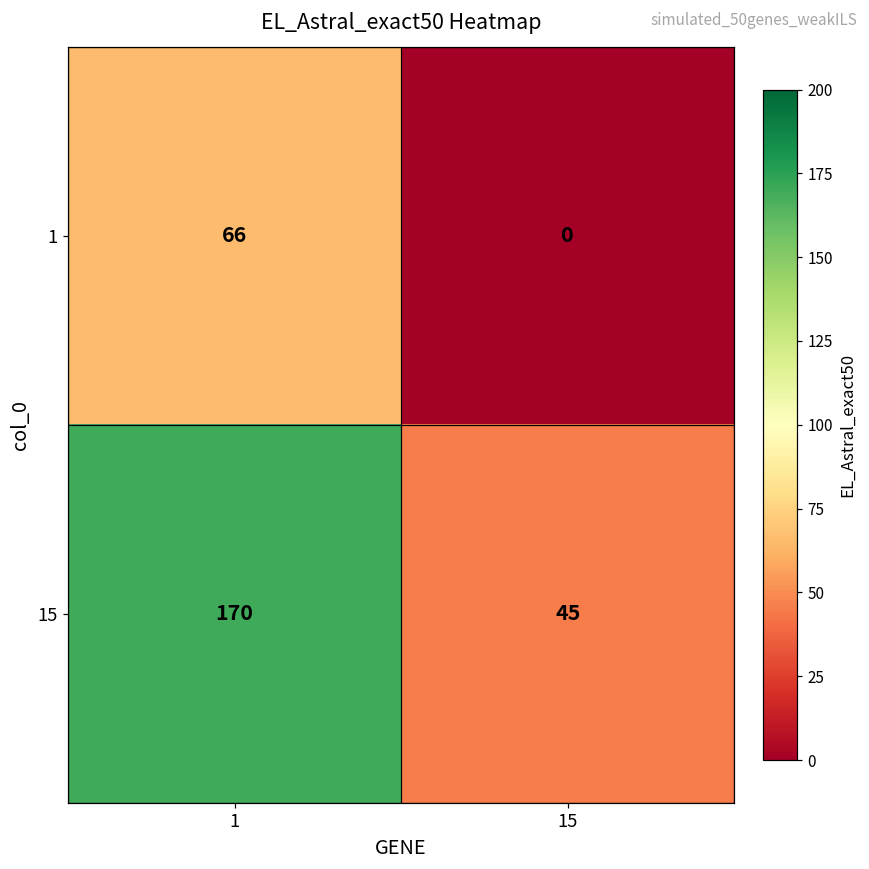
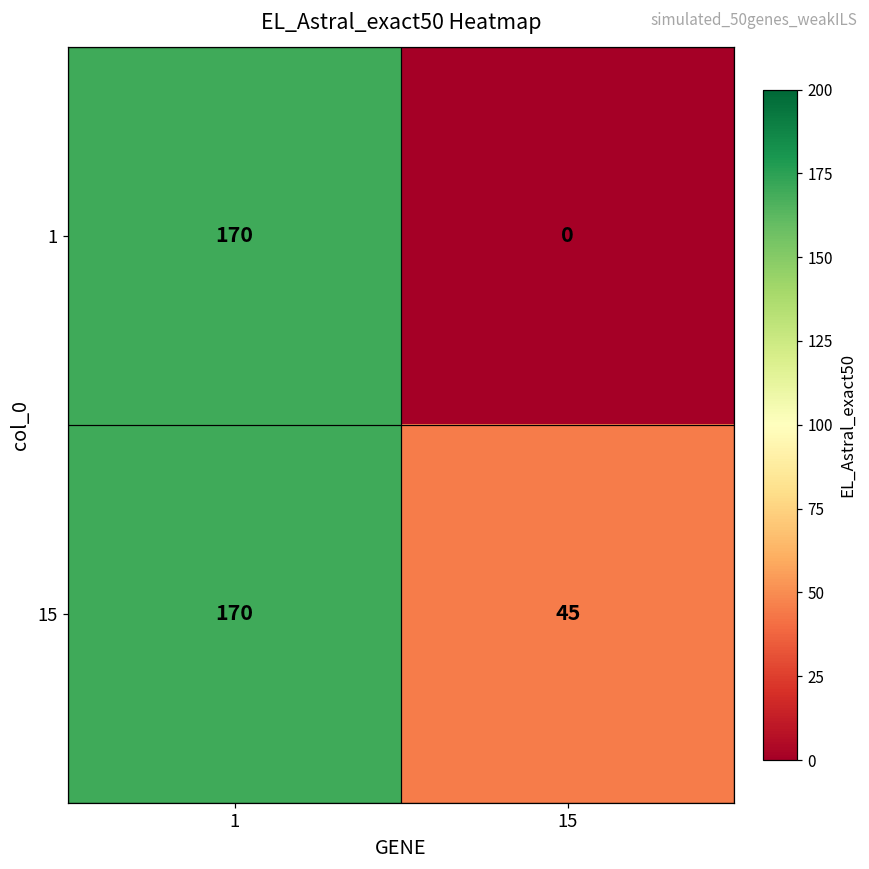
  {
    "1": {
-     "1": 66,
+     "1": 170,
      "15": 0
    },
    "15": {
      "1": 170,
      "15": 45
    }
  }
